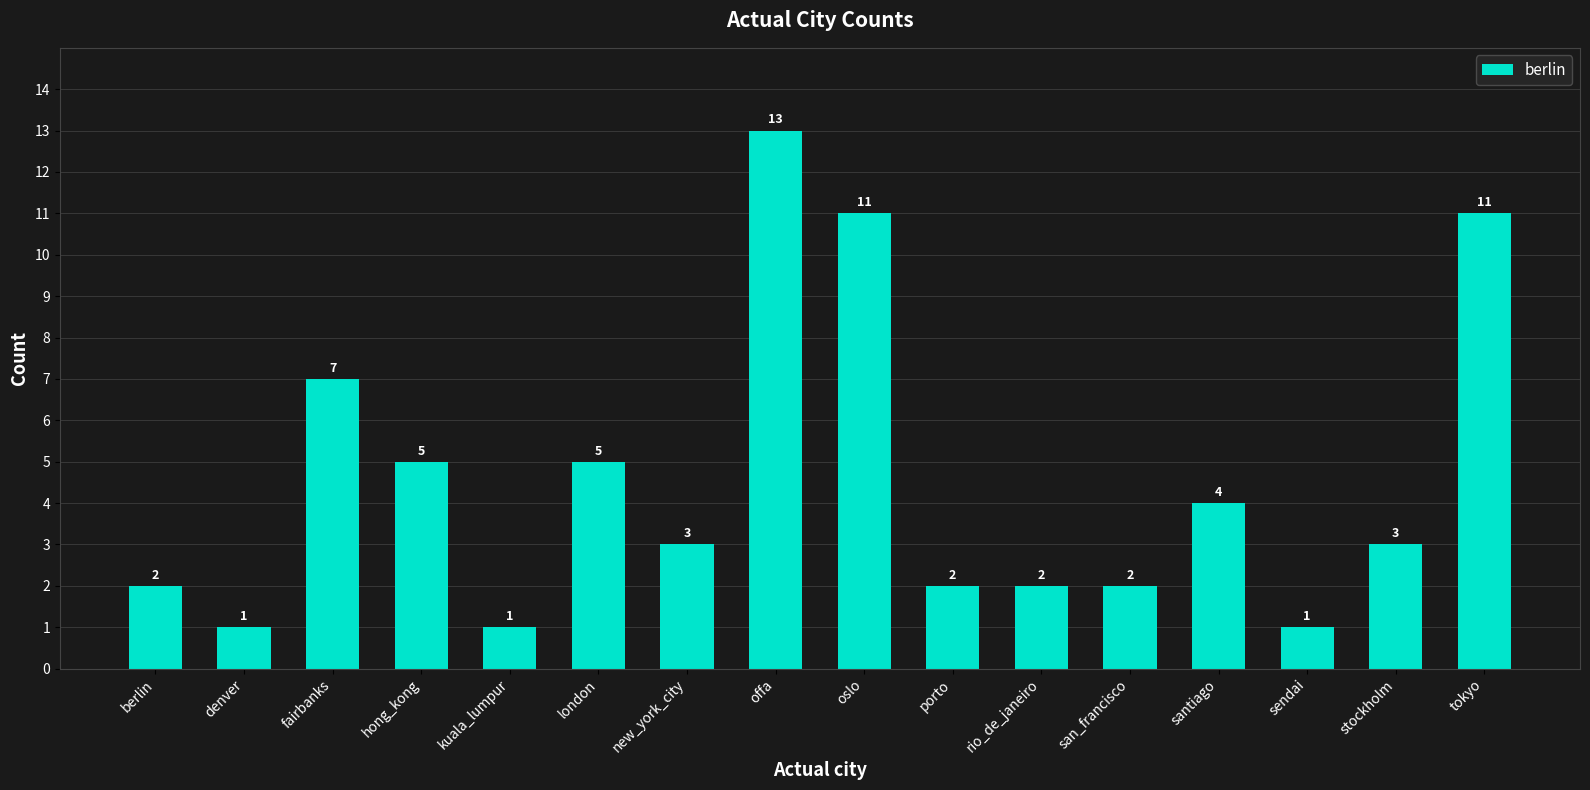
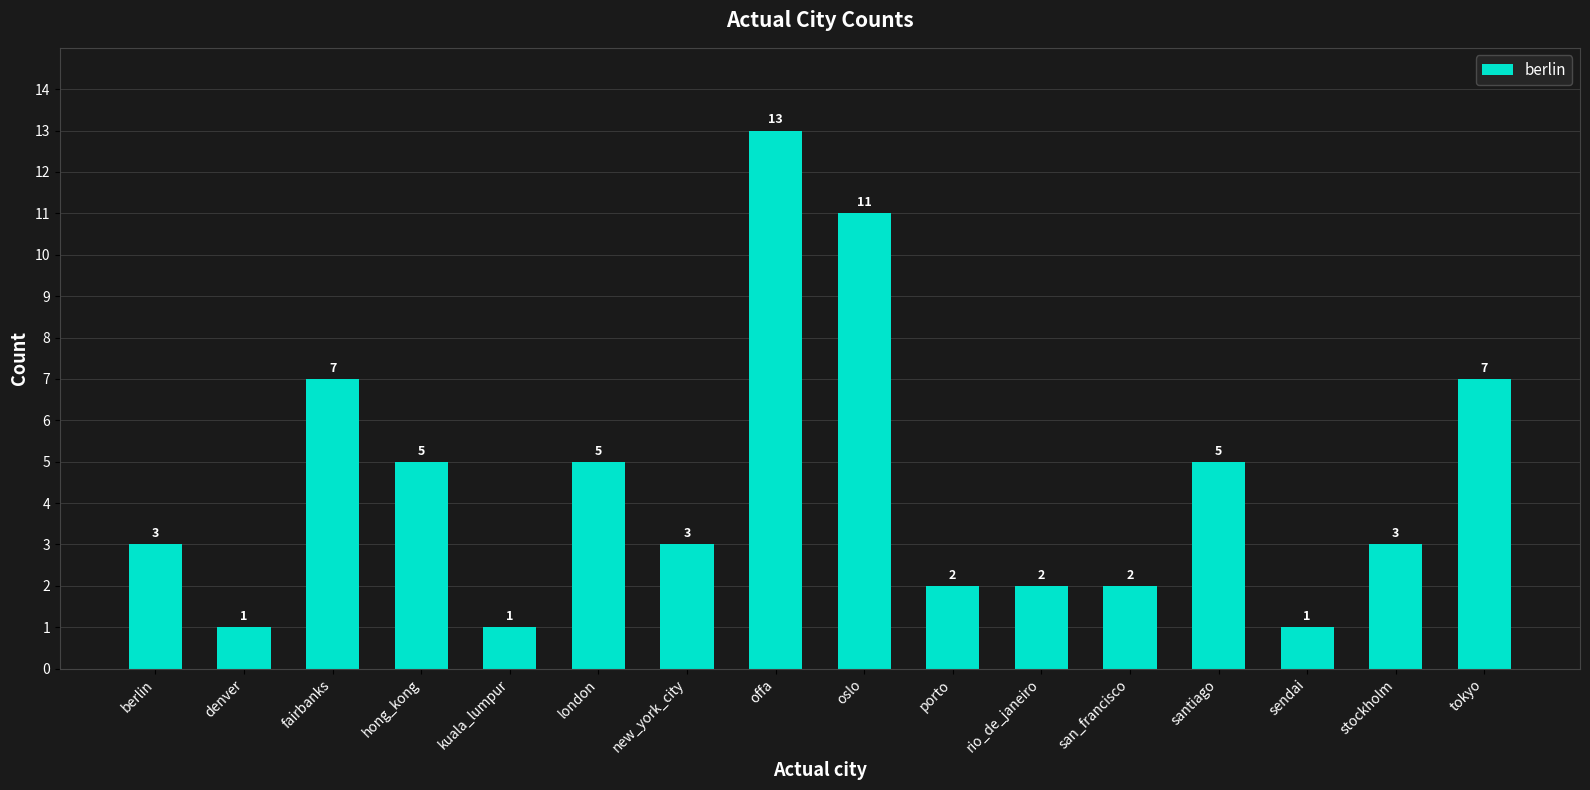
  {
-   "berlin": 2,
+   "berlin": 3,
    "denver": 1,
    "fairbanks": 7,
    "hong_kong": 5,
    "kuala_lumpur": 1,
    "london": 5,
    "new_york_city": 3,
    "offa": 13,
    "oslo": 11,
    "porto": 2,
    "rio_de_janeiro": 2,
    "san_francisco": 2,
-   "santiago": 4,
+   "santiago": 5,
    "sendai": 1,
    "stockholm": 3,
-   "tokyo": 11
+   "tokyo": 7
  }
